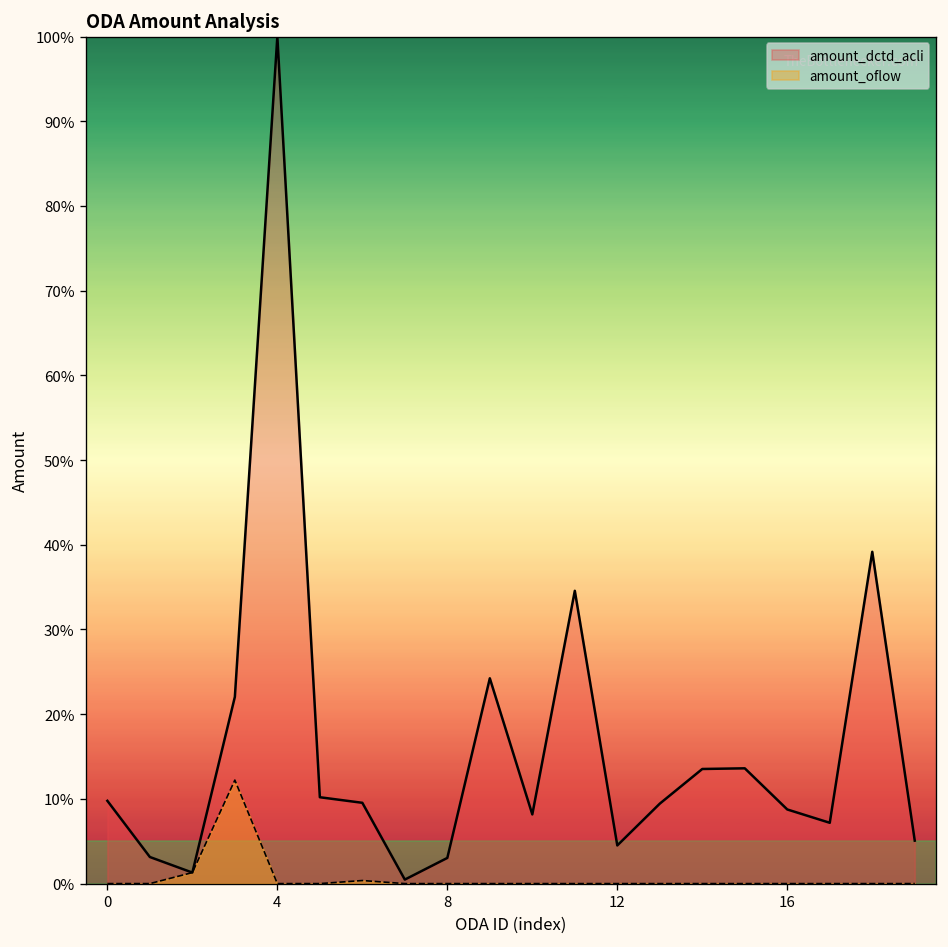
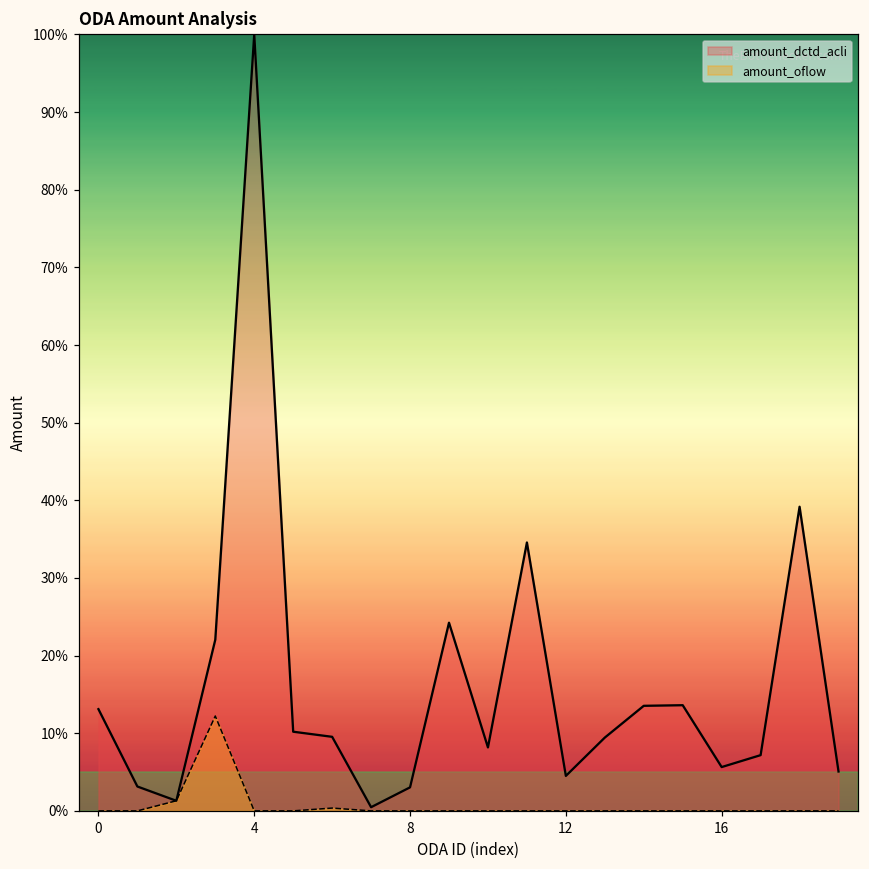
  {
    "amount_dctd_acli": {
-     "0": "10%",
+     "0": "13%",
      "4": "100%",
-     "16": "9%"
+     "16": "6%"
    }
  }
